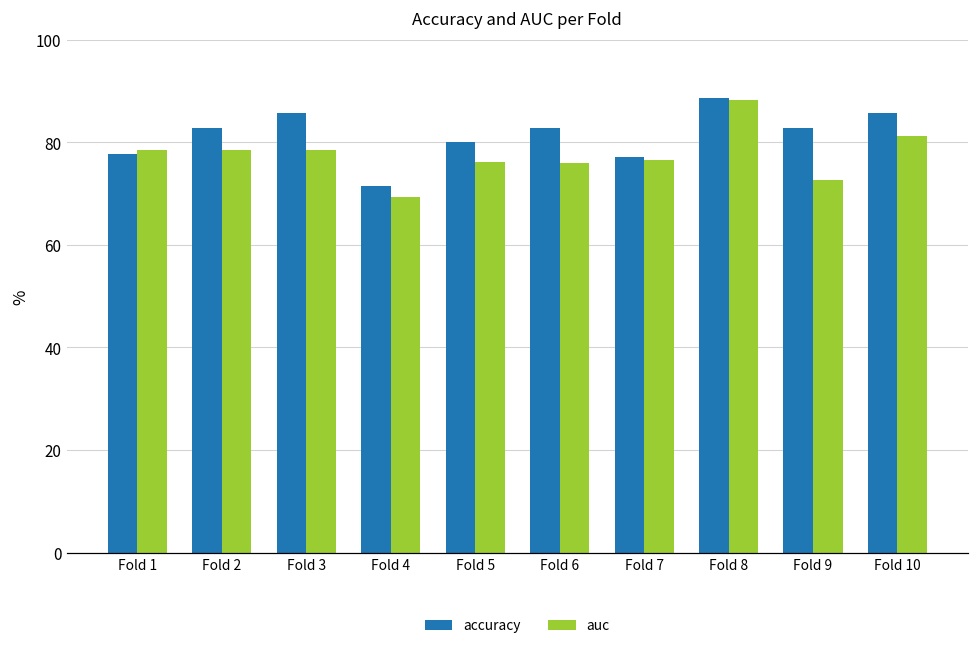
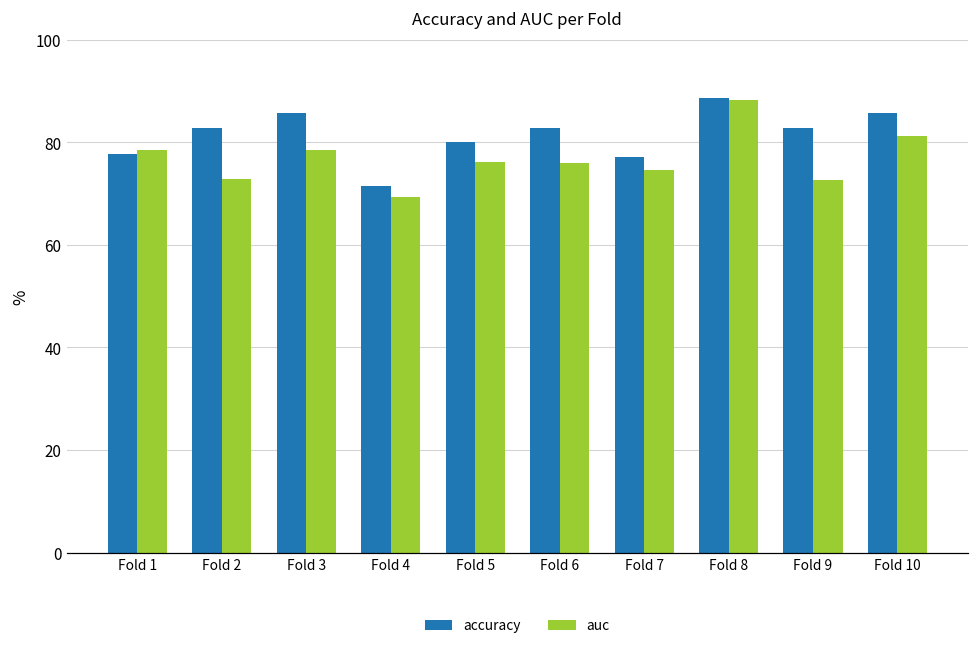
  {
    "accuracy": {
      "Fold 1": 78,
      "Fold 2": 83,
      "Fold 3": 86,
      "Fold 4": 71,
      "Fold 5": 80,
      "Fold 6": 83,
      "Fold 7": 77,
      "Fold 8": 89,
      "Fold 9": 83,
      "Fold 10": 86
    },
    "auc": {
      "Fold 1": 79,
-     "Fold 2": 79,
+     "Fold 2": 73,
      "Fold 3": 78,
      "Fold 4": 69,
      "Fold 5": 76,
      "Fold 6": 76,
-     "Fold 7": 76,
+     "Fold 7": 75,
      "Fold 8": 88,
      "Fold 9": 73,
      "Fold 10": 81
    }
  }
